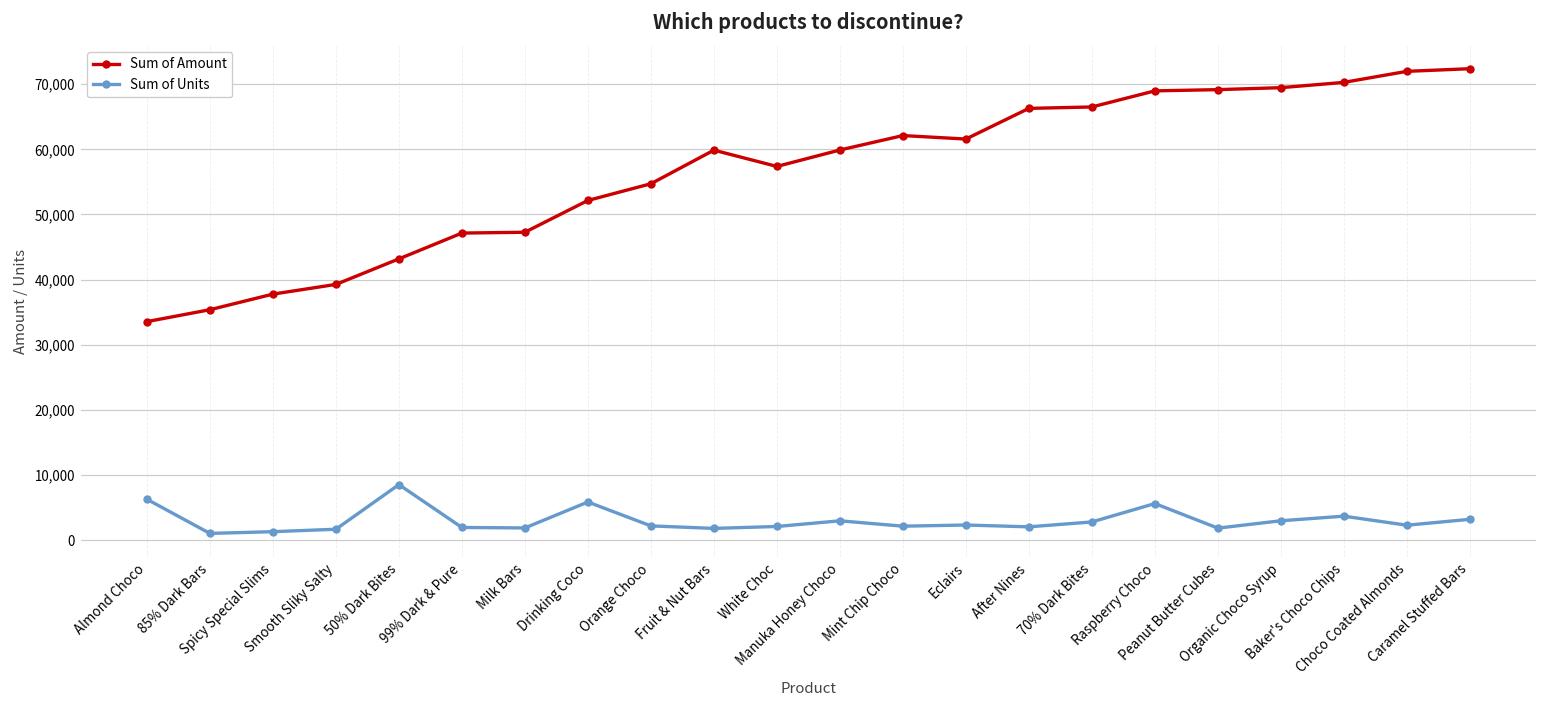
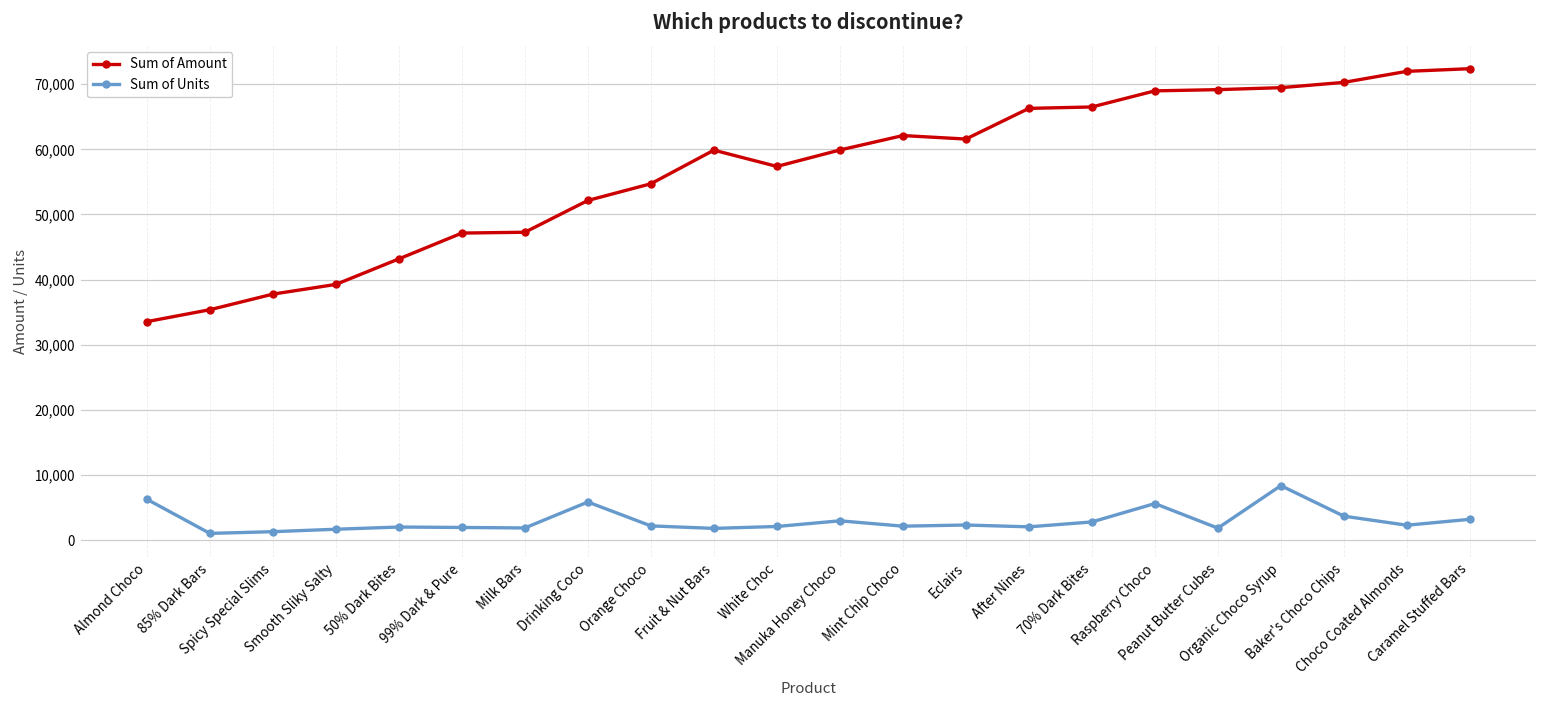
  {
    "Sum of Amount": {
      "Almond Choco": "34,000",
      "85% Dark Bars": "35,000",
      "Spicy Special Slims": "38,000",
      "Smooth Sliky Salty": "39,000",
      "50% Dark Bites": "43,000",
      "99% Dark & Pure": "47,000",
      "Milk Bars": "47,000",
      "Drinking Coco": "52,000",
      "Orange Choco": "55,000",
      "Fruit & Nut Bars": "60,000",
      "White Choc": "57,000",
      "Manuka Honey Choco": "60,000",
      "Mint Chip Choco": "62,000",
      "Eclairs": "62,000",
      "After Nines": "66,000",
      "70% Dark Bites": "67,000",
      "Raspberry Choco": "69,000",
      "Peanut Butter Cubes": "69,000",
      "Organic Choco Syrup": "69,000",
      "Baker's Choco Chips": "70,000",
      "Choco Coated Almonds": "72,000",
      "Caramel Stuffed Bars": "72,000"
    },
    "Sum of Units": {
      "Almond Choco": "6,000",
      "85% Dark Bars": "1,000",
      "Spicy Special Slims": "1,000",
      "Smooth Sliky Salty": "2,000",
-     "50% Dark Bites": "9,000",
+     "50% Dark Bites": "2,000",
      "99% Dark & Pure": "2,000",
      "Milk Bars": "2,000",
      "Drinking Coco": "6,000",
      "Orange Choco": "2,000",
      "Fruit & Nut Bars": "2,000",
      "White Choc": "2,000",
      "Manuka Honey Choco": "3,000",
      "Mint Chip Choco": "2,000",
      "Eclairs": "2,000",
      "After Nines": "2,000",
      "70% Dark Bites": "3,000",
      "Raspberry Choco": "6,000",
      "Peanut Butter Cubes": "2,000",
-     "Organic Choco Syrup": "3,000",
+     "Organic Choco Syrup": "8,000",
      "Baker's Choco Chips": "4,000",
      "Choco Coated Almonds": "2,000",
      "Caramel Stuffed Bars": "3,000"
    }
  }
